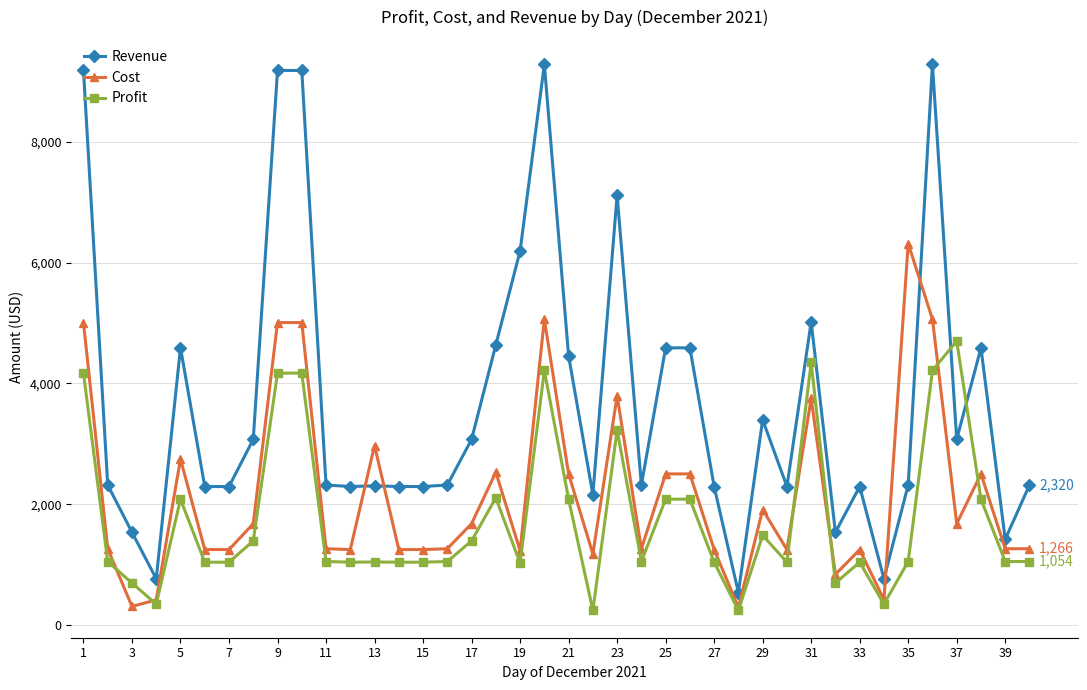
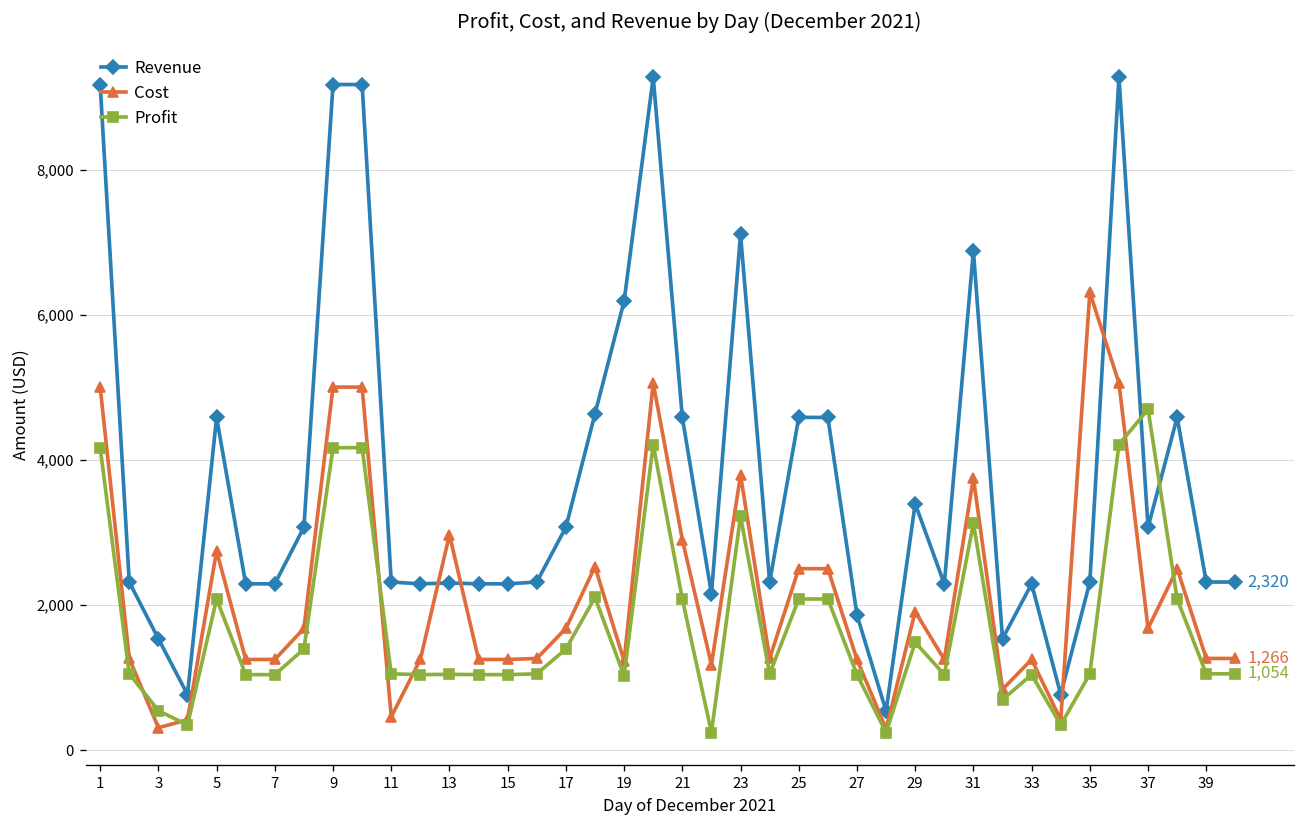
  {
    "Revenue": {
      "1": "9,200",
      "3": "1,500",
      "5": "4,600",
      "7": "2,300",
      "9": "9,200",
      "11": "2,300",
      "13": "2,300",
      "15": "2,300",
      "17": "3,100",
      "19": "6,200",
-     "21": "4,500",
+     "21": "4,600",
      "23": "7,100",
      "25": "4,600",
-     "27": "2,300",
+     "27": "1,900",
      "29": "3,400",
-     "31": "5,000",
+     "31": "6,900",
      "33": "2,300",
      "35": "2,300",
      "37": "3,100",
-     "39": "1,400"
+     "39": "2,300"
    },
    "Cost": {
      "1": "5,000",
      "3": "300",
      "5": "2,700",
      "7": "1,300",
      "9": "5,000",
-     "11": "1,300",
+     "11": "500",
      "13": "3,000",
      "15": "1,300",
      "17": "1,700",
      "19": "1,200",
-     "21": "2,500",
+     "21": "2,900",
      "23": "3,800",
      "25": "2,500",
      "27": "1,300",
      "29": "1,900",
      "31": "3,800",
      "33": "1,300",
      "35": "6,300",
      "37": "1,700",
      "39": "1,300"
    },
    "Profit": {
      "1": "4,200",
-     "3": "700",
+     "3": "500",
      "5": "2,100",
      "7": "1,000",
      "9": "4,200",
      "11": "1,100",
      "13": "1,000",
      "15": "1,000",
      "17": "1,400",
      "19": "1,000",
      "21": "2,100",
      "23": "3,200",
      "25": "2,100",
      "27": "1,000",
      "29": "1,500",
-     "31": "4,300",
+     "31": "3,100",
      "33": "1,000",
      "35": "1,100",
      "37": "4,700",
      "39": "1,100"
    }
  }
